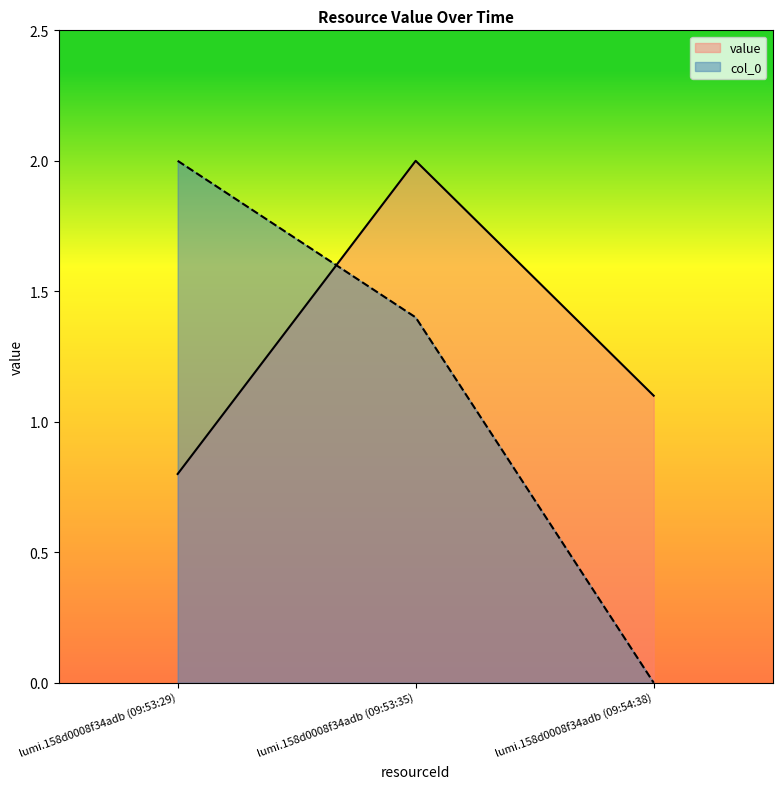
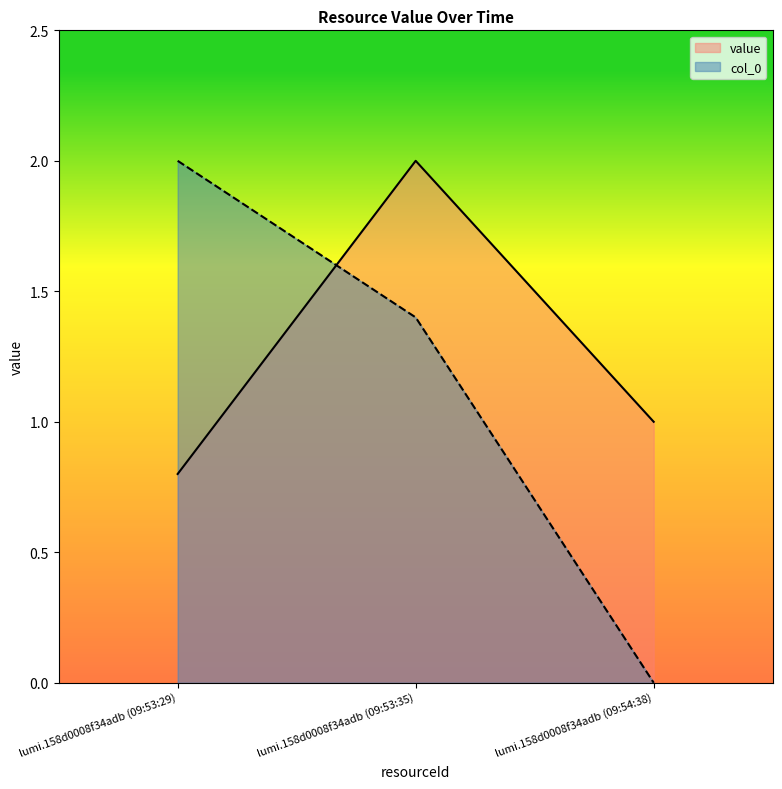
  {
    "value": {
      "lumi.158d0008f34adb (09:53:29)": 0.8,
      "lumi.158d0008f34adb (09:53:35)": 2.0,
-     "lumi.158d0008f34adb (09:54:38)": 1.1
+     "lumi.158d0008f34adb (09:54:38)": 1.0
    },
    "col_0": {
      "lumi.158d0008f34adb (09:53:29)": 2.0,
      "lumi.158d0008f34adb (09:53:35)": 1.4,
      "lumi.158d0008f34adb (09:54:38)": 0.0
    }
  }
